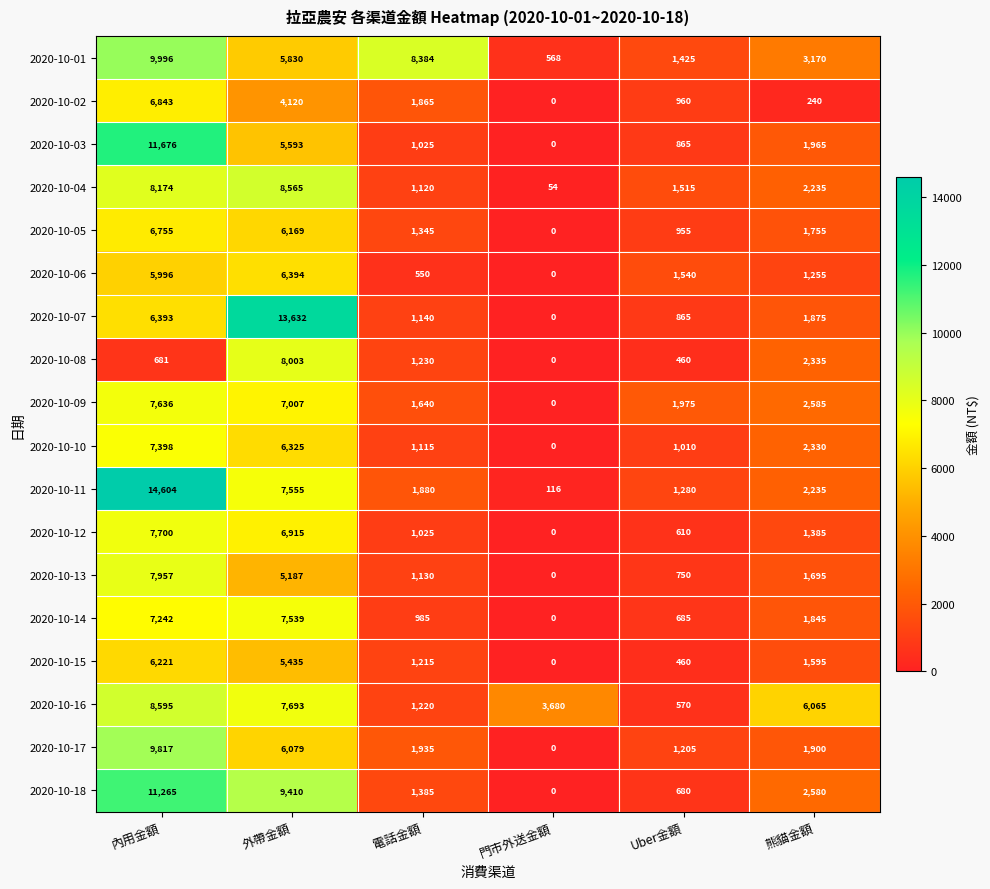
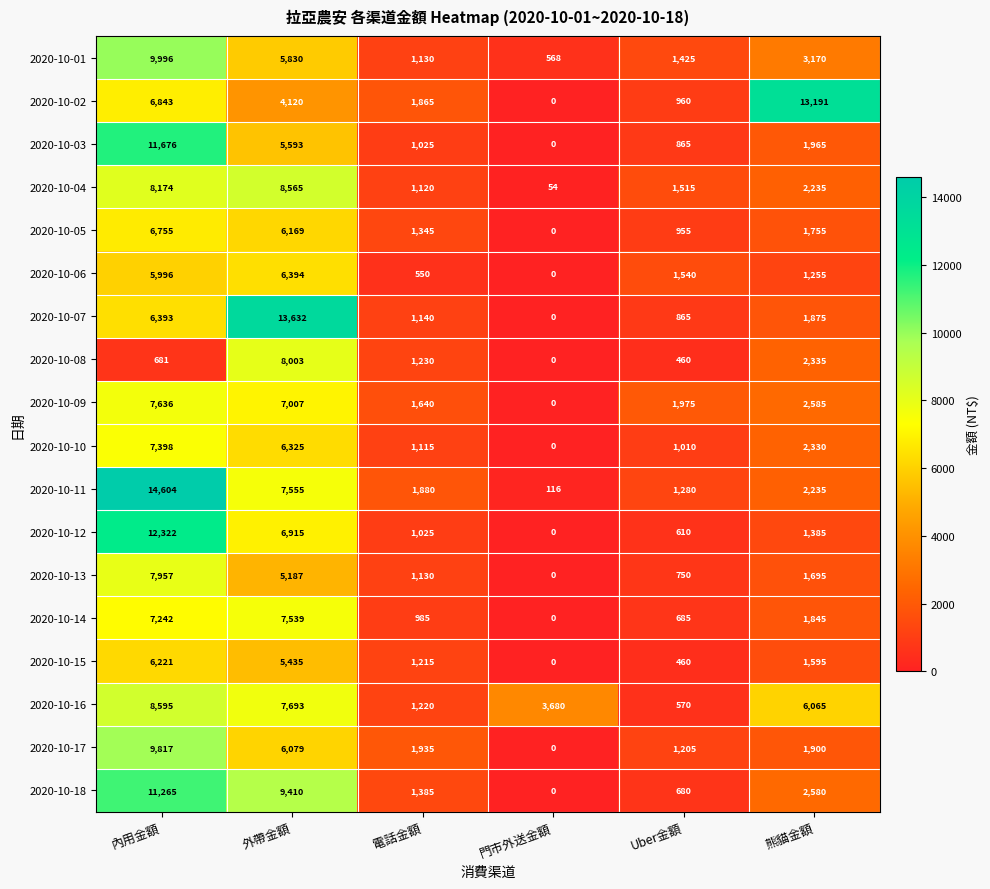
  {
    "2020-10-01": {
      "內用金額": "9,996",
      "外帶金額": "5,830",
-     "電話金額": "8,384",
+     "電話金額": "1,130",
      "門市外送金額": "568",
      "Uber金額": "1,425",
      "熊貓金額": "3,170"
    },
    "2020-10-02": {
      "內用金額": "6,843",
      "外帶金額": "4,120",
      "電話金額": "1,865",
      "門市外送金額": "0",
      "Uber金額": "960",
-     "熊貓金額": "240"
+     "熊貓金額": "13,191"
    },
    "2020-10-03": {
      "內用金額": "11,676",
      "外帶金額": "5,593",
      "電話金額": "1,025",
      "門市外送金額": "0",
      "Uber金額": "865",
      "熊貓金額": "1,965"
    },
    "2020-10-04": {
      "內用金額": "8,174",
      "外帶金額": "8,565",
      "電話金額": "1,120",
      "門市外送金額": "54",
      "Uber金額": "1,515",
      "熊貓金額": "2,235"
    },
    "2020-10-05": {
      "內用金額": "6,755",
      "外帶金額": "6,169",
      "電話金額": "1,345",
      "門市外送金額": "0",
      "Uber金額": "955",
      "熊貓金額": "1,755"
    },
    "2020-10-06": {
      "內用金額": "5,996",
      "外帶金額": "6,394",
      "電話金額": "550",
      "門市外送金額": "0",
      "Uber金額": "1,540",
      "熊貓金額": "1,255"
    },
    "2020-10-07": {
      "內用金額": "6,393",
      "外帶金額": "13,632",
      "電話金額": "1,140",
      "門市外送金額": "0",
      "Uber金額": "865",
      "熊貓金額": "1,875"
    },
    "2020-10-08": {
      "內用金額": "681",
      "外帶金額": "8,003",
      "電話金額": "1,230",
      "門市外送金額": "0",
      "Uber金額": "460",
      "熊貓金額": "2,335"
    },
    "2020-10-09": {
      "內用金額": "7,636",
      "外帶金額": "7,007",
      "電話金額": "1,640",
      "門市外送金額": "0",
      "Uber金額": "1,975",
      "熊貓金額": "2,585"
    },
    "2020-10-10": {
      "內用金額": "7,398",
      "外帶金額": "6,325",
      "電話金額": "1,115",
      "門市外送金額": "0",
      "Uber金額": "1,010",
      "熊貓金額": "2,330"
    },
    "2020-10-11": {
      "內用金額": "14,604",
      "外帶金額": "7,555",
      "電話金額": "1,880",
      "門市外送金額": "116",
      "Uber金額": "1,280",
      "熊貓金額": "2,235"
    },
    "2020-10-12": {
-     "內用金額": "7,700",
+     "內用金額": "12,322",
      "外帶金額": "6,915",
      "電話金額": "1,025",
      "門市外送金額": "0",
      "Uber金額": "610",
      "熊貓金額": "1,385"
    },
    "2020-10-13": {
      "內用金額": "7,957",
      "外帶金額": "5,187",
      "電話金額": "1,130",
      "門市外送金額": "0",
      "Uber金額": "750",
      "熊貓金額": "1,695"
    },
    "2020-10-14": {
      "內用金額": "7,242",
      "外帶金額": "7,539",
      "電話金額": "985",
      "門市外送金額": "0",
      "Uber金額": "685",
      "熊貓金額": "1,845"
    },
    "2020-10-15": {
      "內用金額": "6,221",
      "外帶金額": "5,435",
      "電話金額": "1,215",
      "門市外送金額": "0",
      "Uber金額": "460",
      "熊貓金額": "1,595"
    },
    "2020-10-16": {
      "內用金額": "8,595",
      "外帶金額": "7,693",
      "電話金額": "1,220",
      "門市外送金額": "3,680",
      "Uber金額": "570",
      "熊貓金額": "6,065"
    },
    "2020-10-17": {
      "內用金額": "9,817",
      "外帶金額": "6,079",
      "電話金額": "1,935",
      "門市外送金額": "0",
      "Uber金額": "1,205",
      "熊貓金額": "1,900"
    },
    "2020-10-18": {
      "內用金額": "11,265",
      "外帶金額": "9,410",
      "電話金額": "1,385",
      "門市外送金額": "0",
      "Uber金額": "680",
      "熊貓金額": "2,580"
    }
  }
